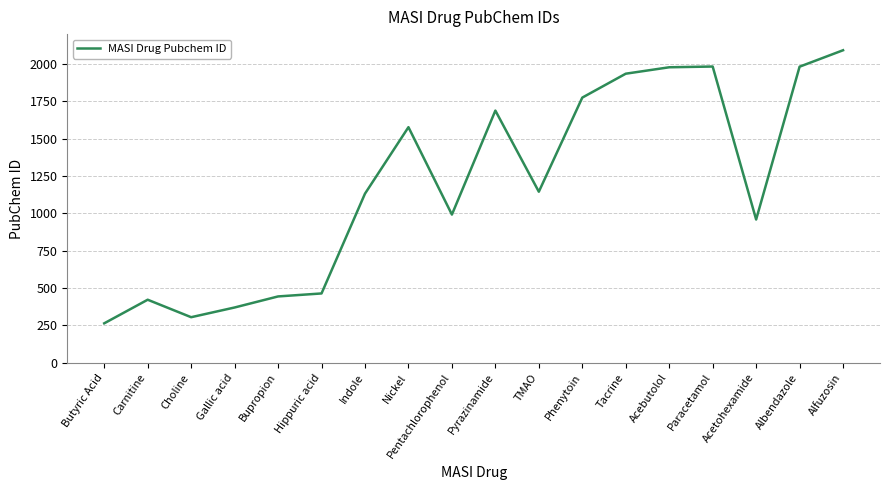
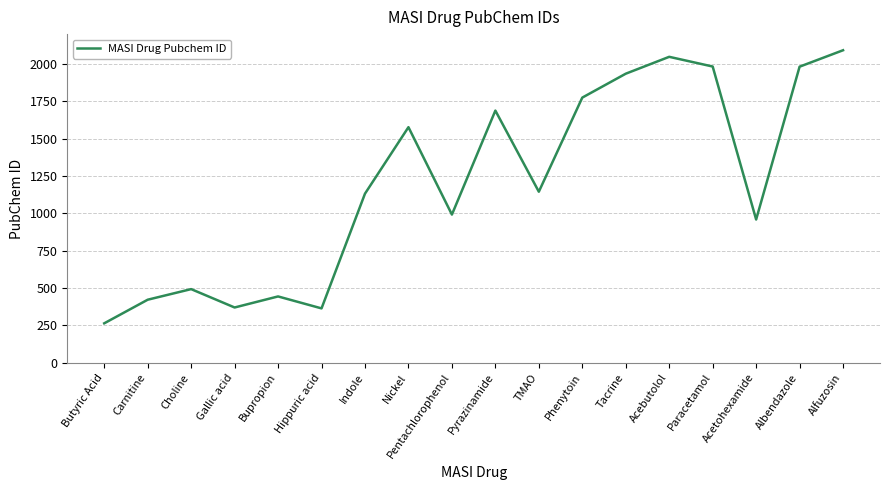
  {
    "Butyric Acid": 260,
    "Carnitine": 420,
-   "Choline": 310,
+   "Choline": 490,
    "Gallic acid": 370,
    "Bupropion": 440,
-   "Hippuric acid": 460,
+   "Hippuric acid": 360,
    "Indole": 1130,
    "Nickel": 1580,
    "Pentachlorophenol": 990,
    "Pyrazinamide": 1690,
    "TMAO": 1150,
    "Phenytoin": 1780,
    "Tacrine": 1940,
-   "Acebutolol": 1980,
+   "Acebutolol": 2050,
    "Paracetamol": 1980,
    "Acetohexamide": 960,
    "Albendazole": 1980,
    "Alfuzosin": 2090
  }
